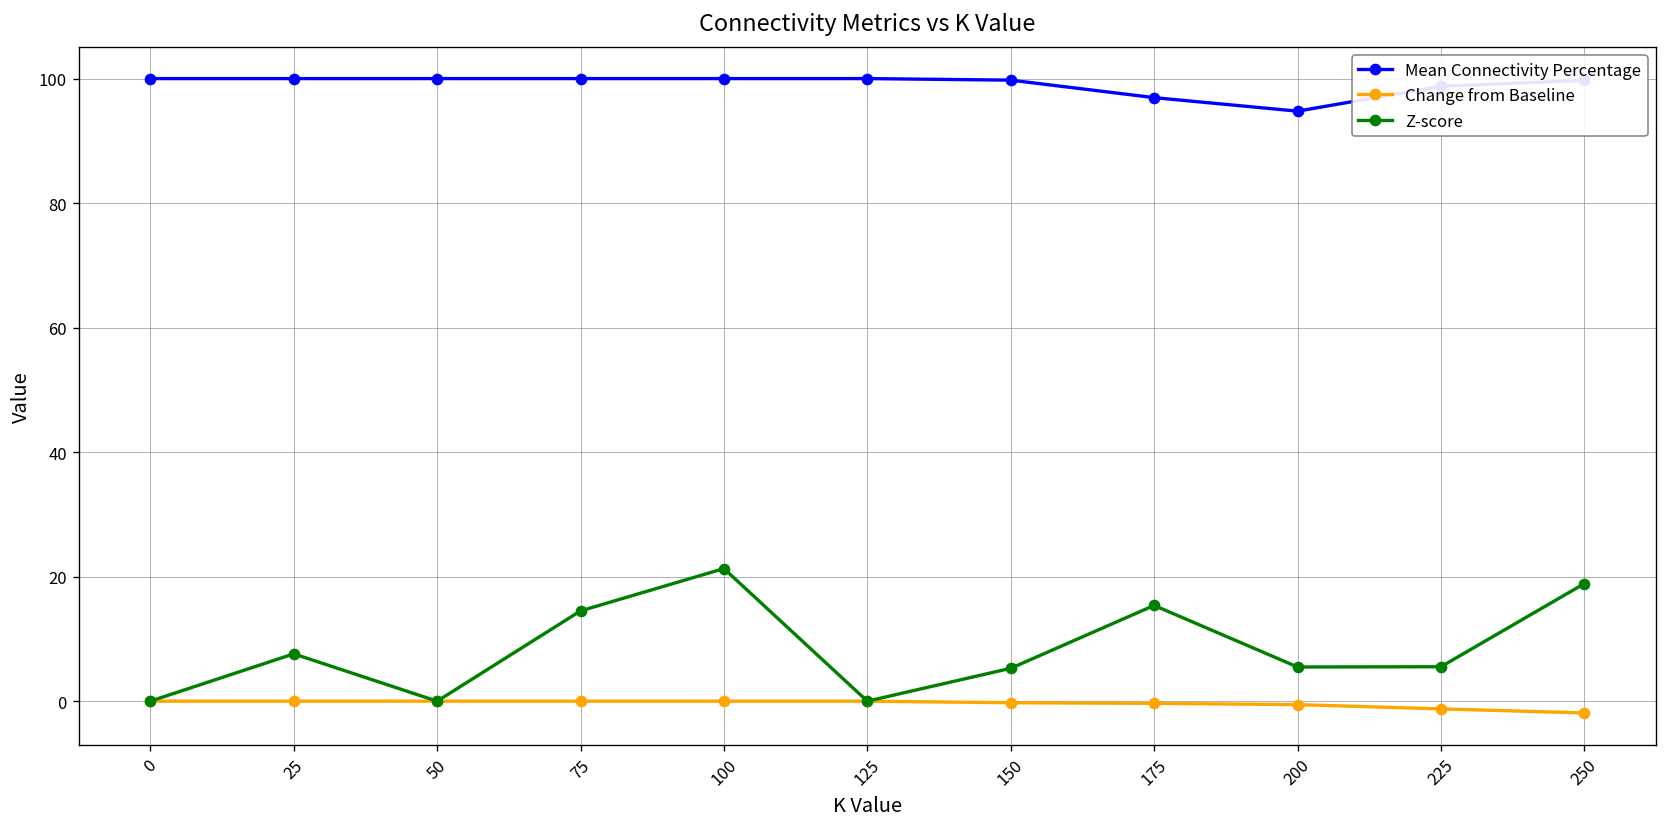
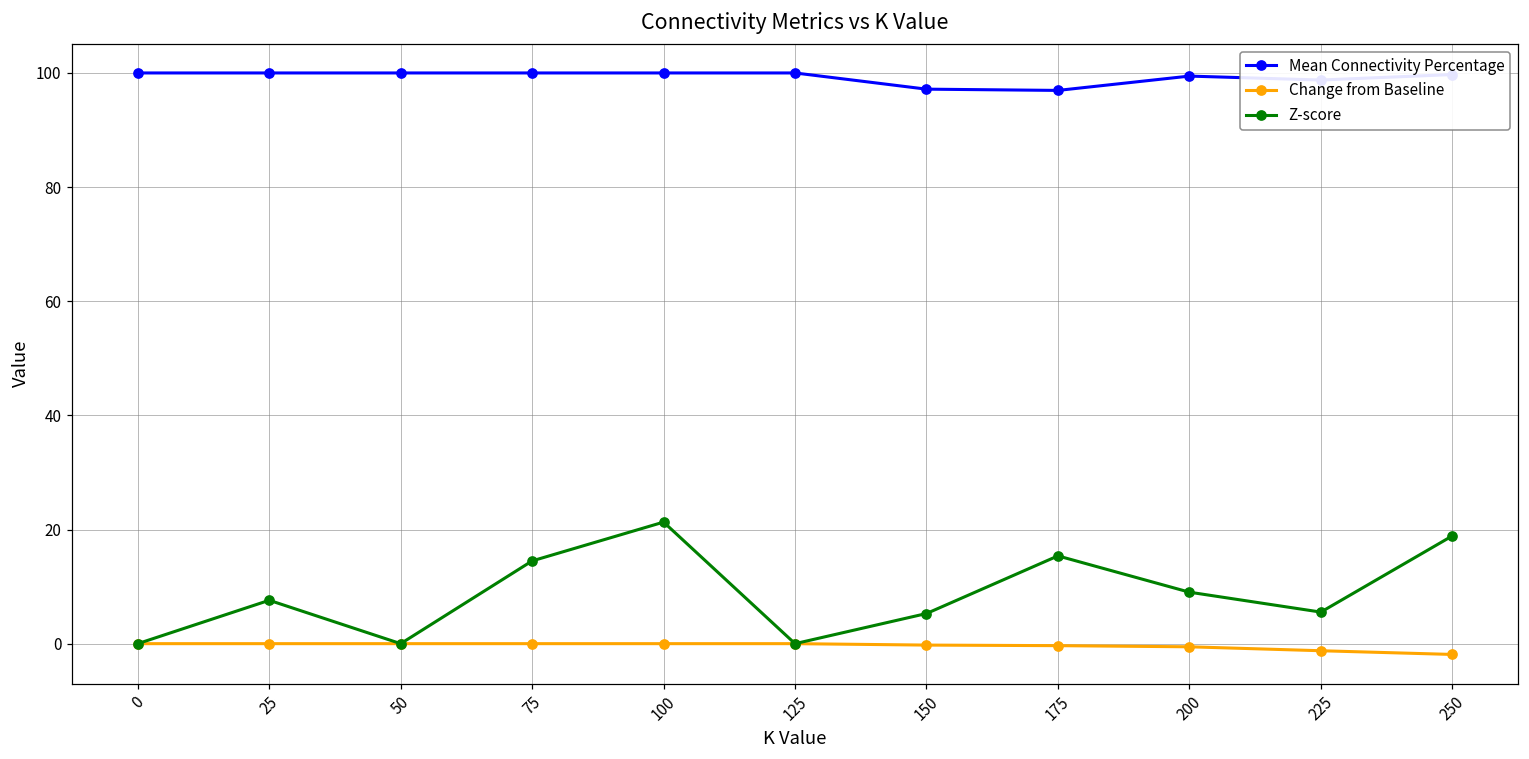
  {
    "Mean Connectivity Percentage": {
      "0": 100,
      "25": 100,
      "50": 100,
      "75": 100,
      "100": 100,
      "125": 100,
-     "150": 100,
+     "150": 97,
      "175": 97,
-     "200": 95
+     "200": 99
    },
    "Change from Baseline": {
      "25": 0,
      "75": 0,
      "100": 0,
      "150": 0,
      "175": 0,
      "200": -1,
      "225": -1,
      "250": -2
    },
    "Z-score": {
      "25": 8,
      "75": 15,
      "100": 21,
      "150": 5,
      "175": 15,
-     "200": 5,
+     "200": 9,
      "225": 6,
      "250": 19
    }
  }
